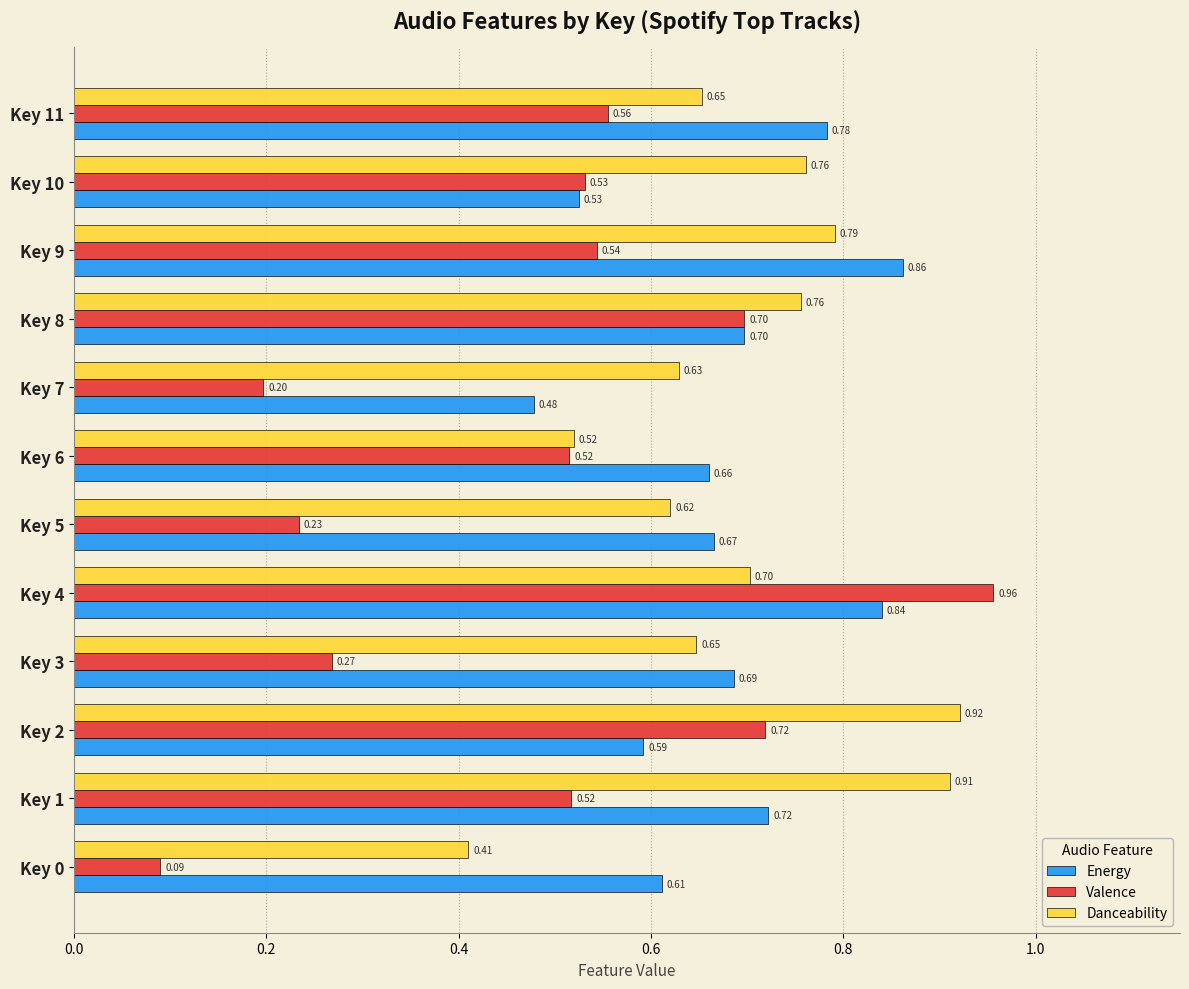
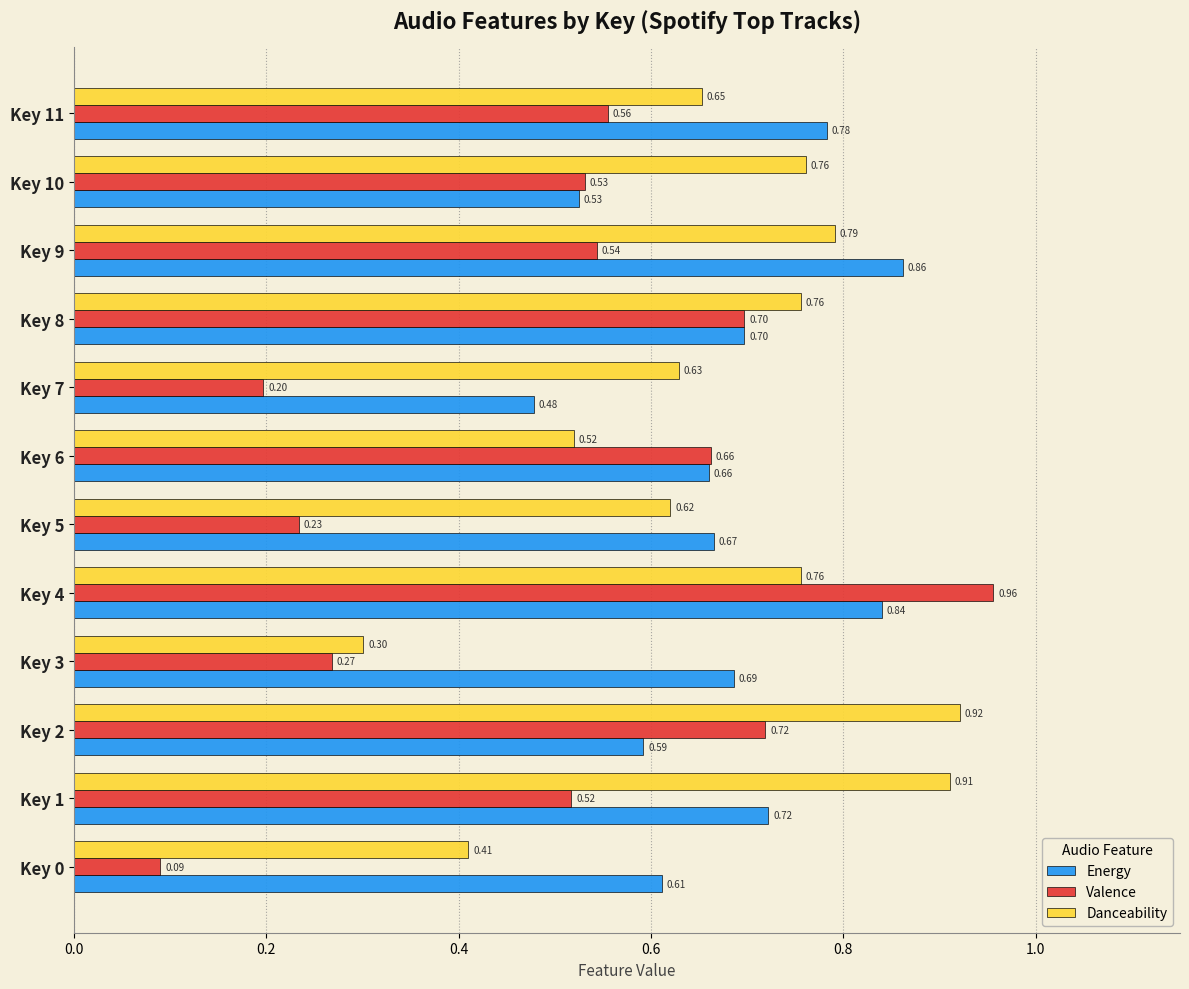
  {
    "Energy": {
      "Key 11": 0.78,
      "Key 10": 0.53,
      "Key 9": 0.86,
      "Key 8": 0.70,
      "Key 7": 0.48,
      "Key 6": 0.66,
      "Key 5": 0.67,
      "Key 4": 0.84,
      "Key 3": 0.69,
      "Key 2": 0.59,
      "Key 1": 0.72,
      "Key 0": 0.61
    },
    "Valence": {
      "Key 11": 0.56,
      "Key 10": 0.53,
      "Key 9": 0.54,
      "Key 8": 0.70,
      "Key 7": 0.20,
-     "Key 6": 0.52,
+     "Key 6": 0.66,
      "Key 5": 0.23,
      "Key 4": 0.96,
      "Key 3": 0.27,
      "Key 2": 0.72,
      "Key 1": 0.52,
      "Key 0": 0.09
    },
    "Danceability": {
      "Key 11": 0.65,
      "Key 10": 0.76,
      "Key 9": 0.79,
      "Key 8": 0.76,
      "Key 7": 0.63,
      "Key 6": 0.52,
      "Key 5": 0.62,
-     "Key 4": 0.70,
-     "Key 3": 0.65,
+     "Key 4": 0.76,
+     "Key 3": 0.30,
      "Key 2": 0.92,
      "Key 1": 0.91,
      "Key 0": 0.41
    }
  }
